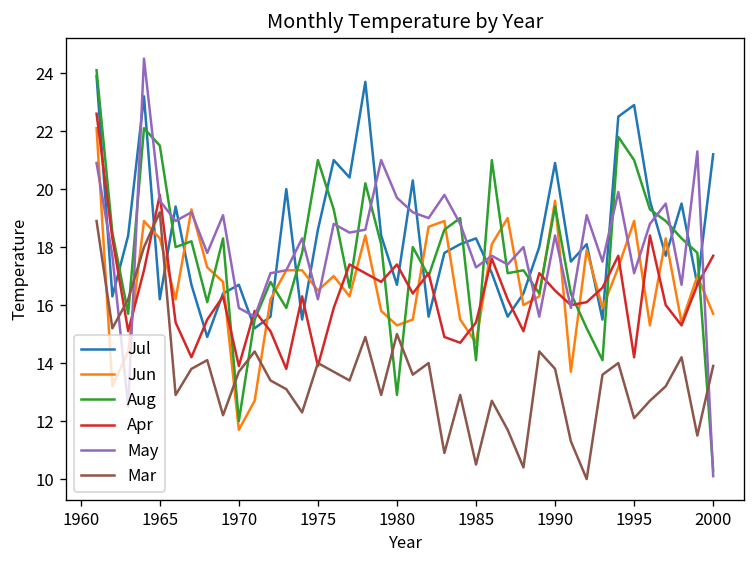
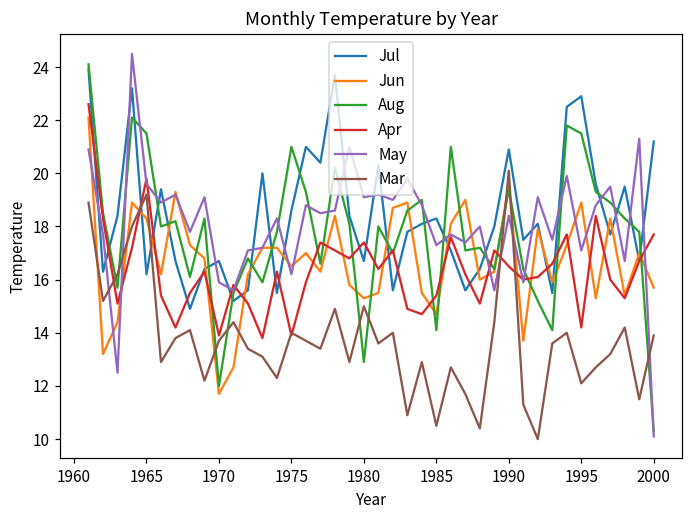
  {
    "Jul": {
      "1965": 16.2,
      "1970": 16.7,
      "1975": 18.6,
      "1980": 16.7,
      "1985": 18.3,
      "1990": 20.9,
      "1995": 22.9,
      "2000": 21.2
    },
    "Jun": {
      "1965": 18.3,
      "1970": 11.7,
      "1975": 16.5,
      "1980": 15.3,
      "1985": 14.7,
      "1990": 19.6,
      "1995": 18.9,
      "2000": 15.7
    },
    "Aug": {
      "1965": 21.5,
      "1970": 12.0,
      "1975": 21.0,
      "1980": 12.9,
      "1985": 14.1,
      "1990": 19.4,
-     "1995": 21.0,
+     "1995": 21.5,
      "2000": 10.3
    },
    "Apr": {
      "1965": 19.8,
      "1970": 13.9,
      "1980": 17.4,
      "1985": 15.4,
      "1990": 16.5,
      "1995": 14.2,
      "2000": 17.7
    },
    "May": {
      "1965": 19.6,
      "1970": 15.9,
      "1975": 16.2,
-     "1980": 19.7,
+     "1980": 19.1,
      "1985": 17.3,
      "1990": 18.4,
      "1995": 17.1,
      "2000": 10.1
    },
    "Mar": {
      "1965": 19.2,
      "1970": 13.7,
      "1980": 15.0,
      "1985": 10.5,
-     "1990": 13.8,
+     "1990": 20.1,
      "1995": 12.1,
      "2000": 13.9
    }
  }
